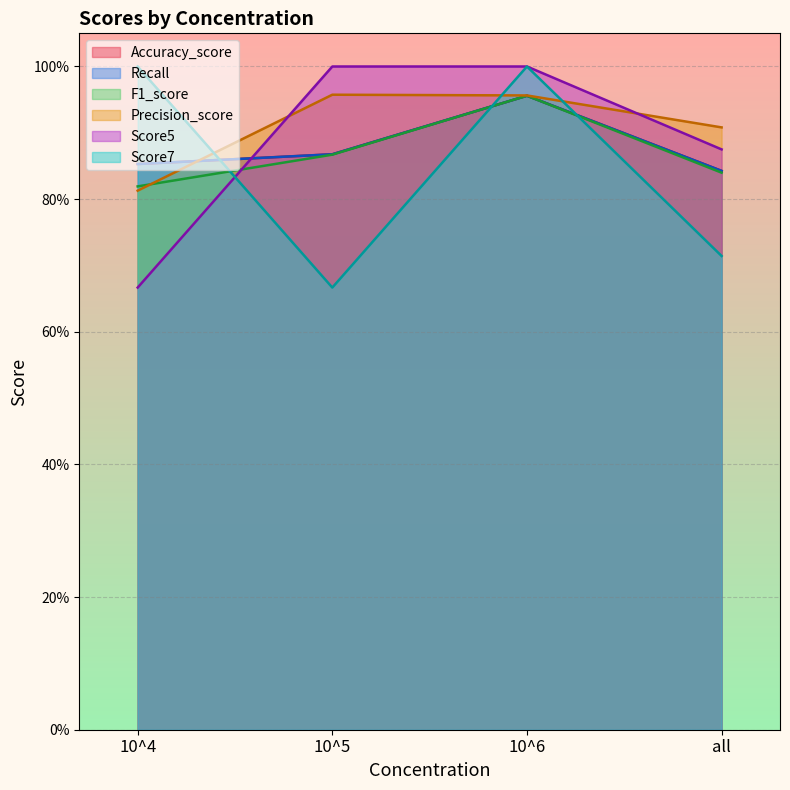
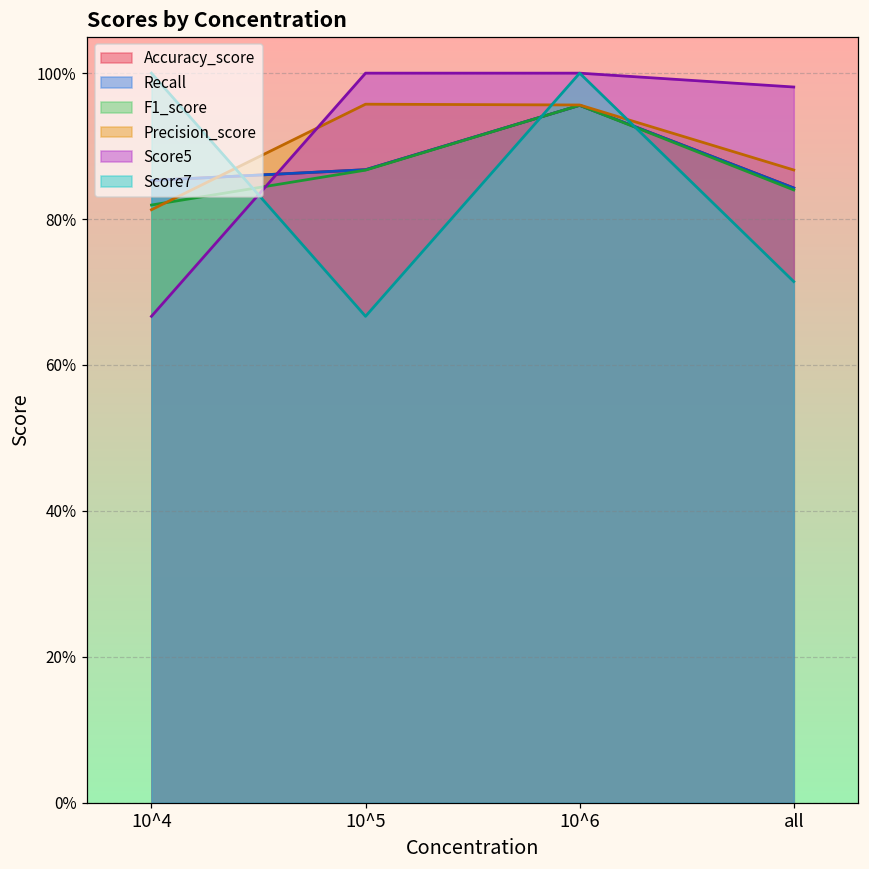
  {
    "F1_score": {
      "10^4": "82%"
    },
    "Precision_score": {
      "10^4": "81%",
      "10^5": "96%",
-     "all": "91%"
+     "all": "87%"
    },
    "Score5": {
      "10^4": "67%",
      "10^5": "100%",
-     "all": "88%"
+     "all": "98%"
    }
  }
